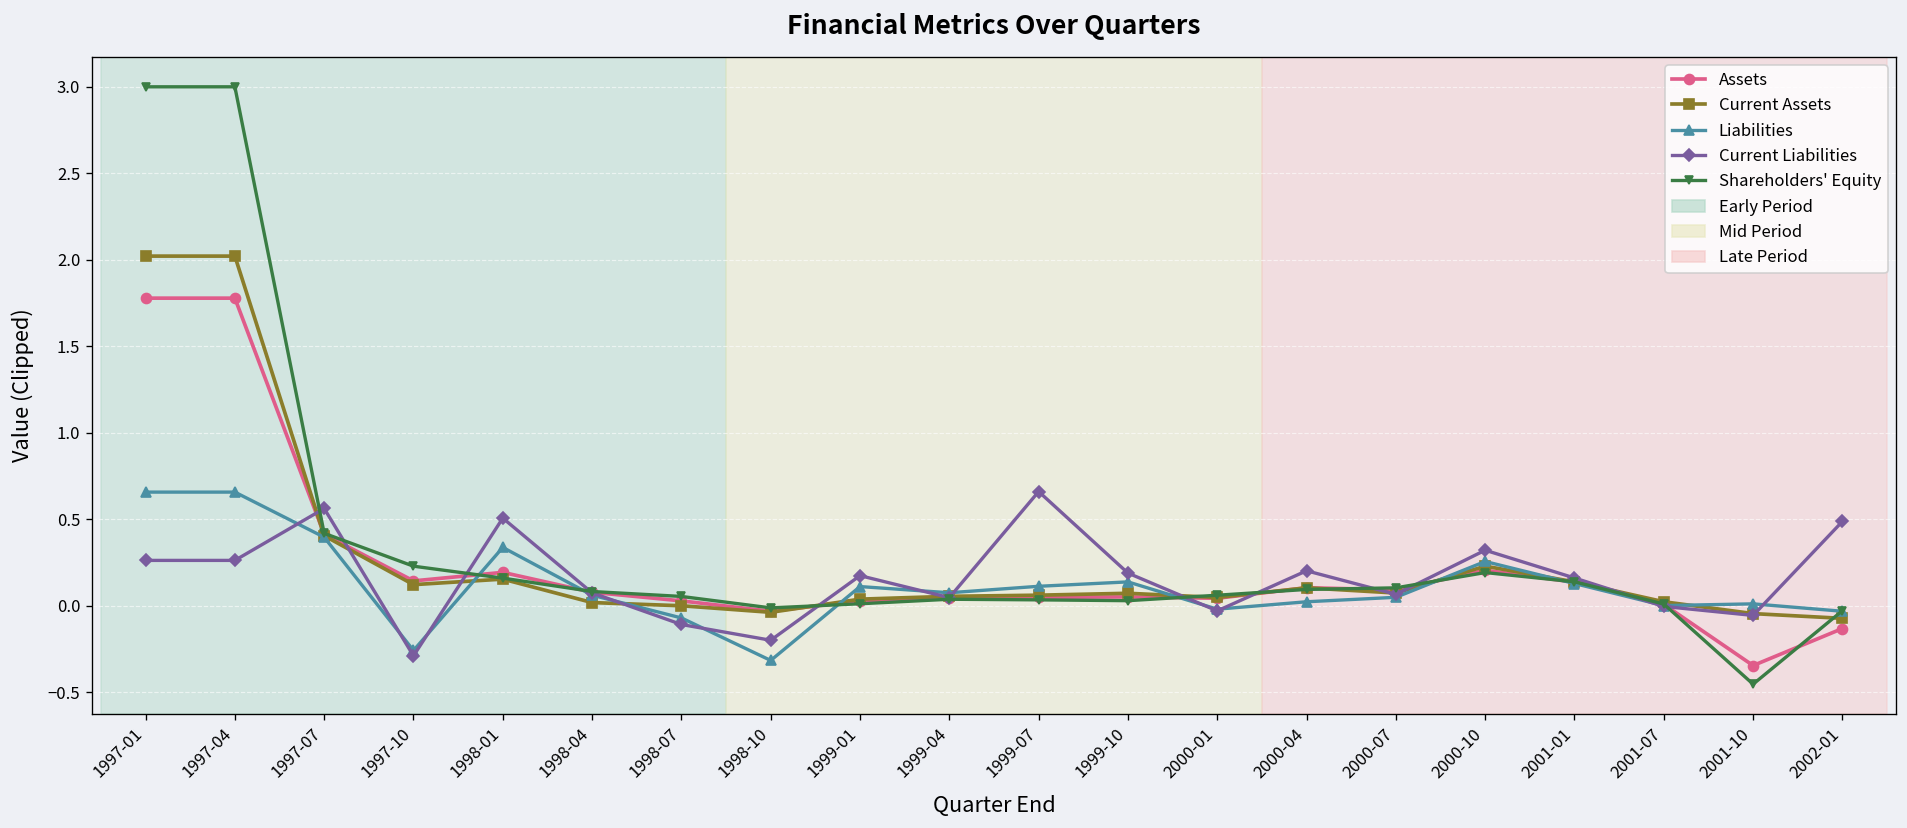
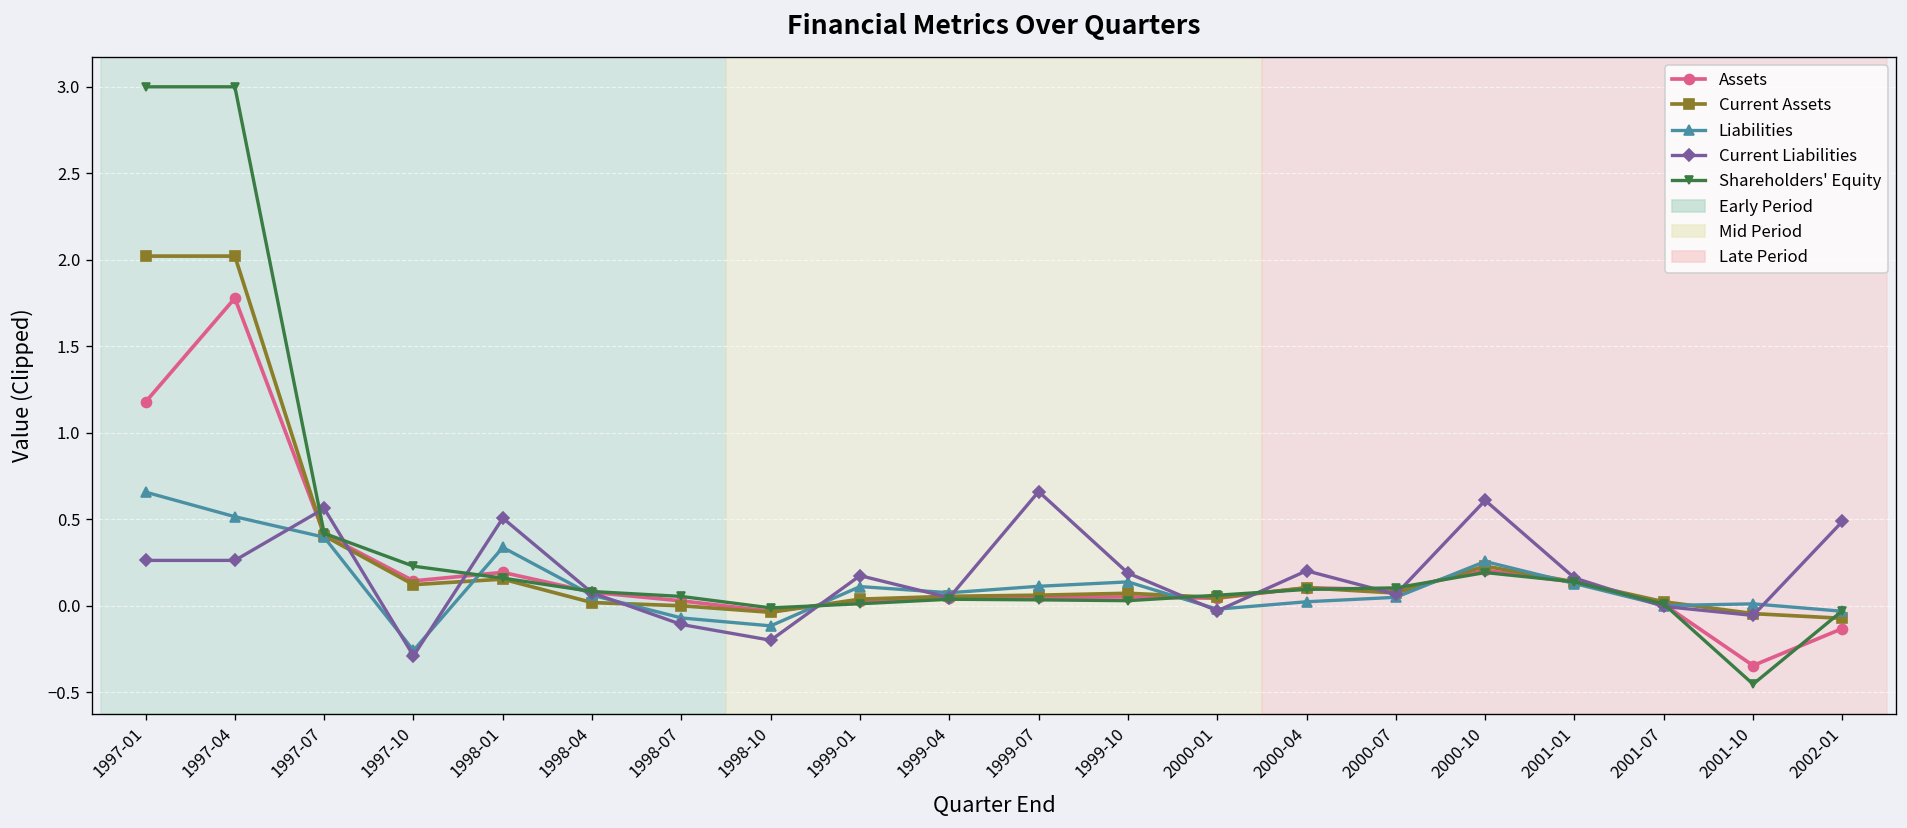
  {
    "Assets": {
-     "1997-01": 1.78,
+     "1997-01": 1.18,
      "1997-04": 1.78,
      "1997-10": 0.14,
      "1998-01": 0.19,
      "1998-07": 0.03,
      "1999-10": 0.05,
      "2001-10": -0.35,
      "2002-01": -0.13
    },
    "Current Assets": {
      "1997-01": 2.02,
      "1997-04": 2.02,
      "1997-10": 0.12,
      "1998-04": 0.02,
      "1998-07": 0.00,
      "1999-10": 0.07,
      "2000-10": 0.23,
      "2002-01": -0.07
    },
    "Liabilities": {
      "1997-01": 0.66,
-     "1997-04": 0.66,
+     "1997-04": 0.51,
      "1997-10": -0.26,
      "1998-01": 0.34,
      "1998-07": -0.07,
-     "1998-10": -0.32,
+     "1998-10": -0.12,
      "1999-01": 0.11,
      "1999-04": 0.08,
      "1999-07": 0.11,
      "1999-10": 0.14,
      "2000-04": 0.02,
      "2000-10": 0.26,
      "2001-10": 0.01
    },
    "Current Liabilities": {
      "1997-01": 0.26,
      "1997-04": 0.26,
      "1997-07": 0.56,
      "1997-10": -0.29,
      "1998-01": 0.51,
      "1998-07": -0.11,
      "1998-10": -0.20,
      "1999-01": 0.17,
      "1999-07": 0.66,
      "1999-10": 0.19,
      "2000-04": 0.20,
-     "2000-10": 0.32,
+     "2000-10": 0.61,
      "2001-01": 0.16,
      "2002-01": 0.49
    },
    "Shareholders' Equity": {
      "1997-01": 3.00,
      "1997-04": 3.00,
      "1997-10": 0.23,
      "1998-07": 0.05,
      "1998-10": -0.01,
      "1999-10": 0.03,
      "2001-10": -0.45
    }
  }
